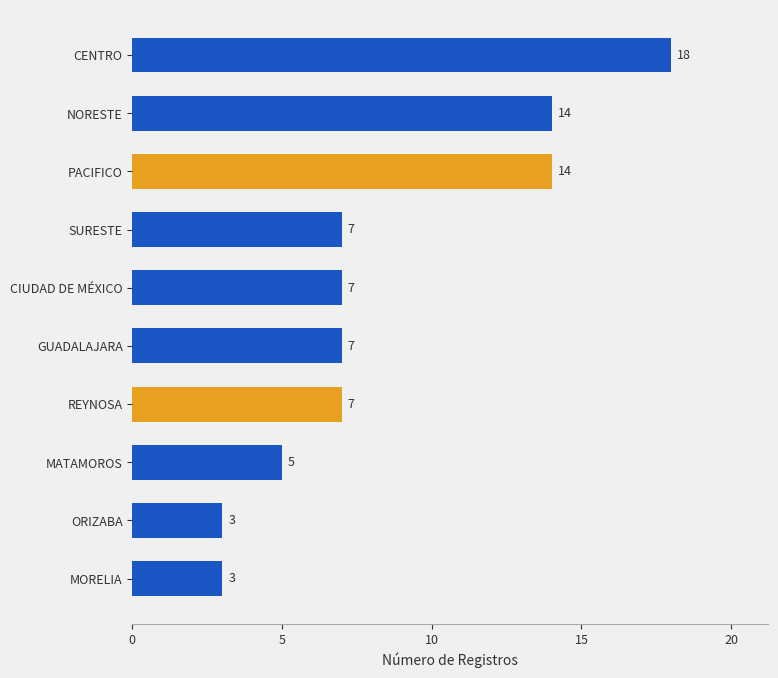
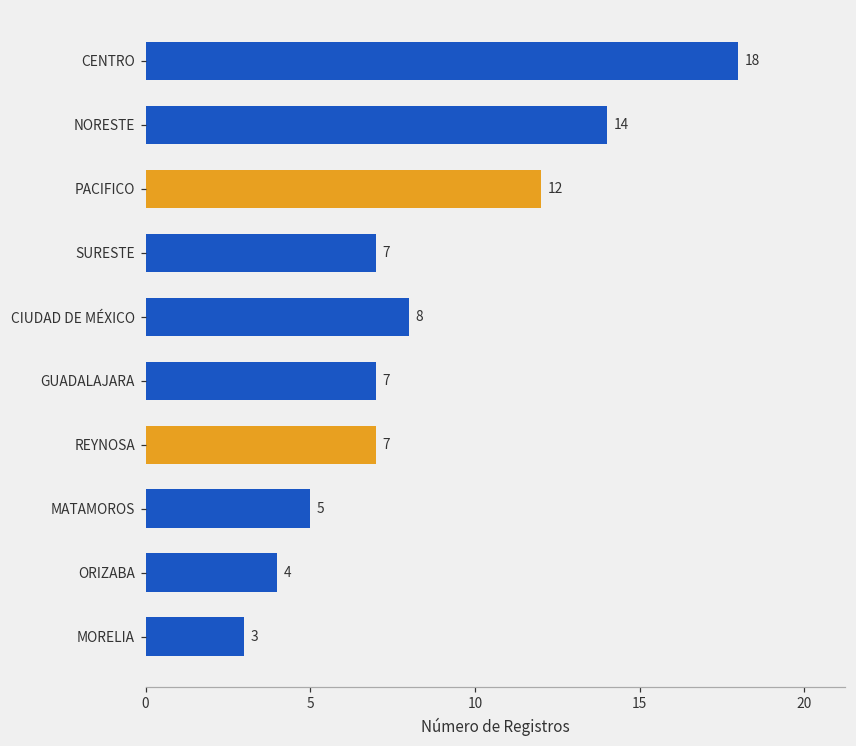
  {
    "CENTRO": 18,
    "NORESTE": 14,
-   "PACIFICO": 14,
+   "PACIFICO": 12,
    "SURESTE": 7,
-   "CIUDAD DE MÉXICO": 7,
+   "CIUDAD DE MÉXICO": 8,
    "GUADALAJARA": 7,
    "REYNOSA": 7,
    "MATAMOROS": 5,
-   "ORIZABA": 3,
+   "ORIZABA": 4,
    "MORELIA": 3
  }
